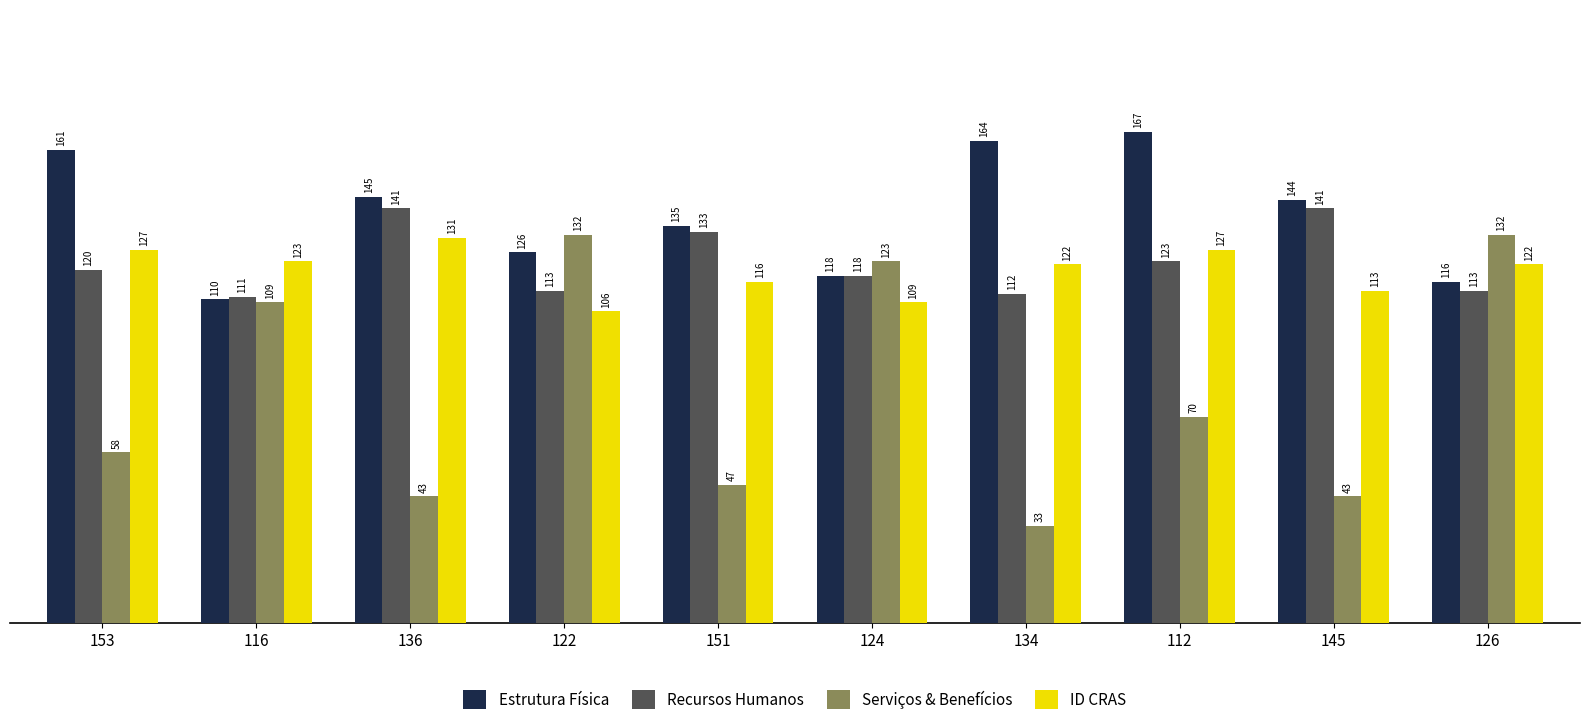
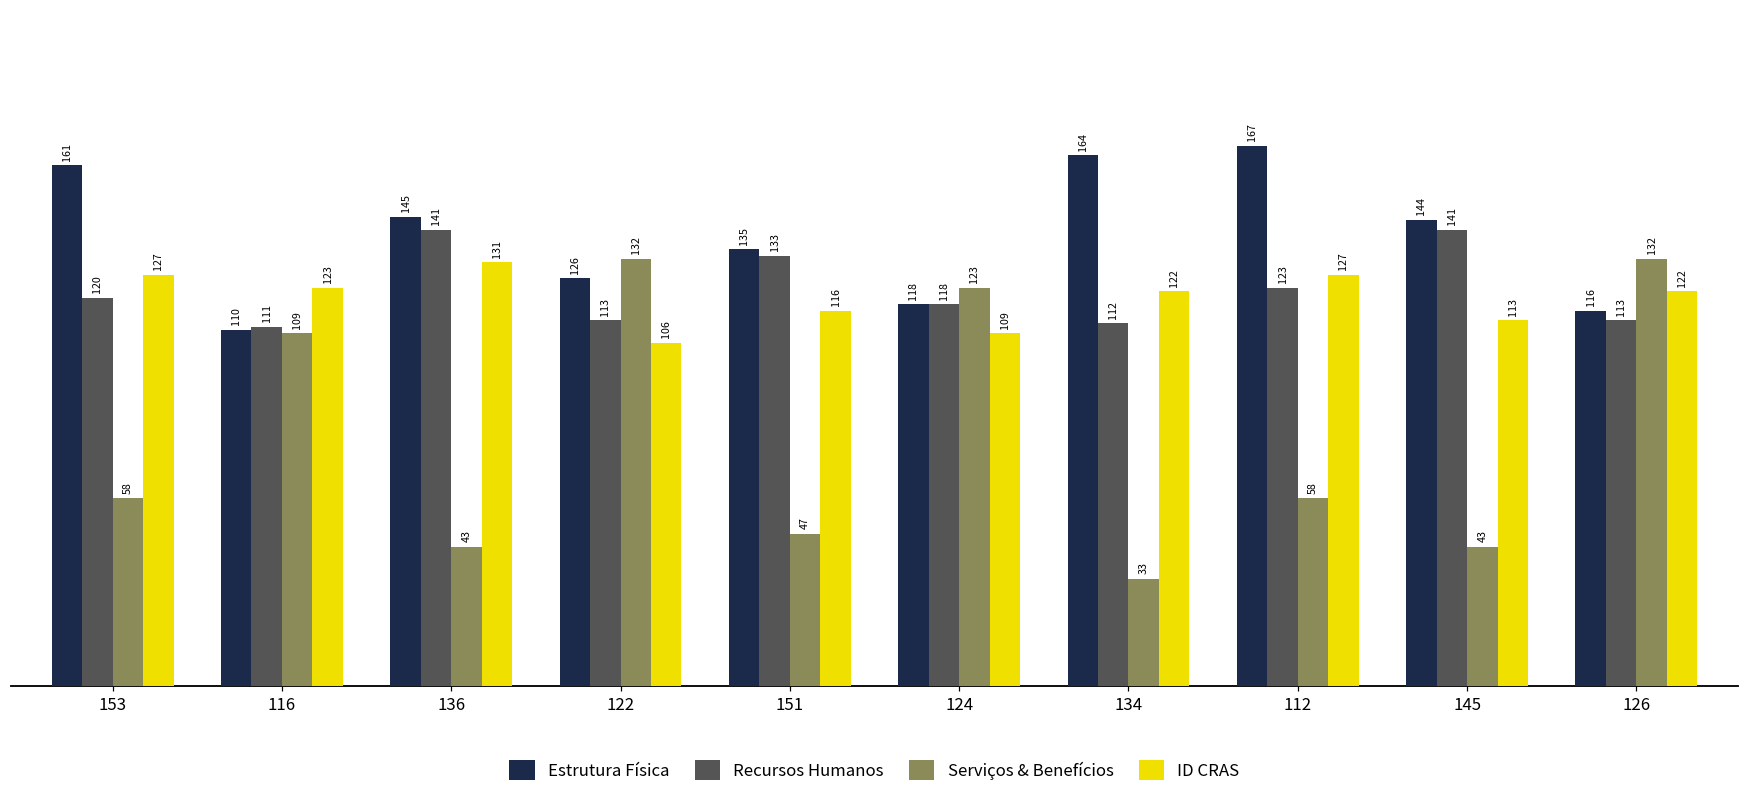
  {
    "Estrutura Física": {
      "153": 161,
      "116": 110,
      "136": 145,
      "122": 126,
      "151": 135,
      "124": 118,
      "134": 164,
      "112": 167,
      "145": 144,
      "126": 116
    },
    "Recursos Humanos": {
      "153": 120,
      "116": 111,
      "136": 141,
      "122": 113,
      "151": 133,
      "124": 118,
      "134": 112,
      "112": 123,
      "145": 141,
      "126": 113
    },
    "Serviços & Benefícios": {
      "153": 58,
      "116": 109,
      "136": 43,
      "122": 132,
      "151": 47,
      "124": 123,
      "134": 33,
-     "112": 70,
+     "112": 58,
      "145": 43,
      "126": 132
    },
    "ID CRAS": {
      "153": 127,
      "116": 123,
      "136": 131,
      "122": 106,
      "151": 116,
      "124": 109,
      "134": 122,
      "112": 127,
      "145": 113,
      "126": 122
    }
  }
